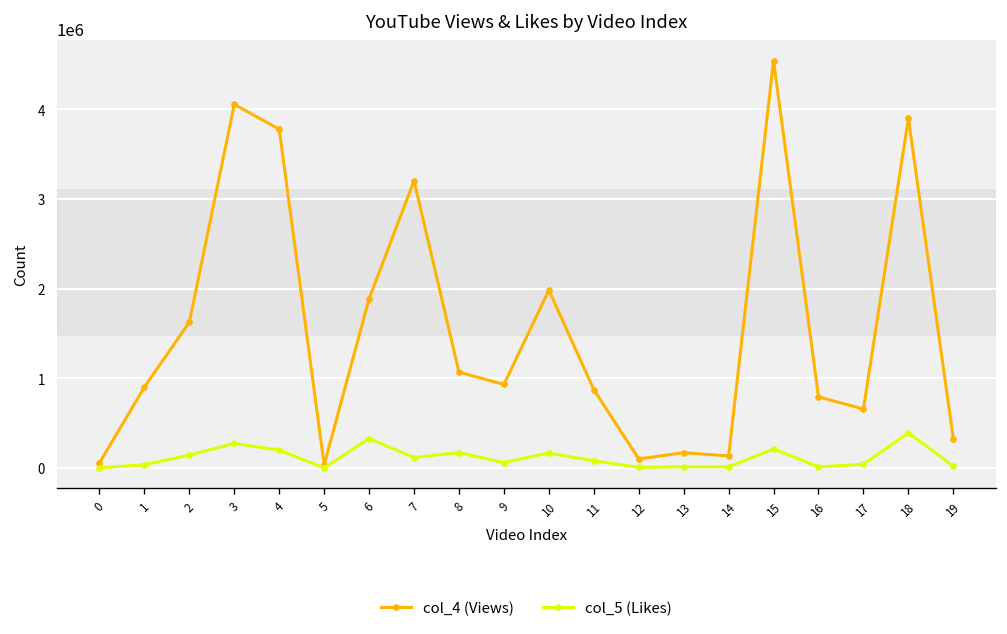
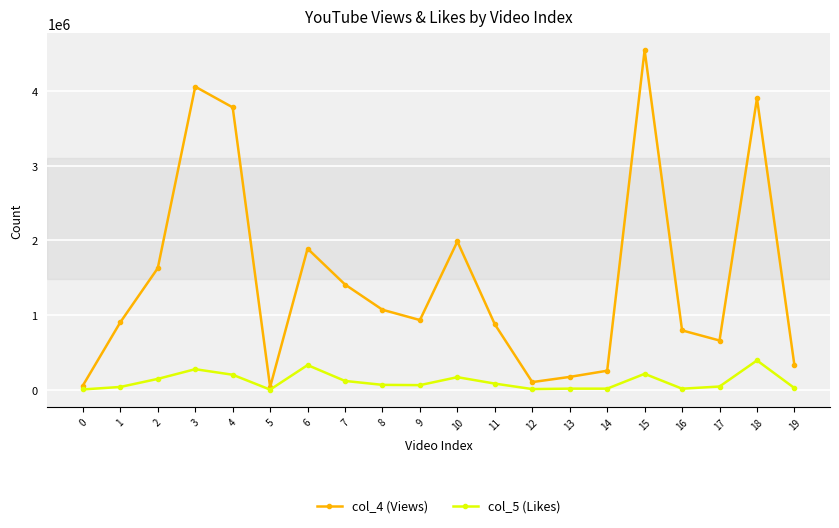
  {
    "col_4 (Views)": {
      "0": 100000,
      "1": 900000,
      "2": 1600000,
      "3": 4100000,
      "4": 3800000,
      "6": 1900000,
-     "7": 3200000,
+     "7": 1400000,
      "8": 1100000,
      "9": 900000,
      "10": 2000000,
      "11": 900000,
      "12": 100000,
      "13": 200000,
-     "14": 100000,
+     "14": 300000,
      "15": 4500000,
      "16": 800000,
      "17": 700000,
      "18": 3900000,
      "19": 300000
    },
    "col_5 (Likes)": {
      "0": 0,
      "1": 0,
      "2": 100000,
      "3": 300000,
      "4": 200000,
      "6": 300000,
      "7": 100000,
-     "8": 200000,
+     "8": 100000,
      "9": 100000,
      "10": 200000,
      "11": 100000,
      "12": 0,
      "13": 0,
      "14": 0,
      "15": 200000,
      "16": 0,
      "17": 0,
      "18": 400000,
      "19": 0
    }
  }
